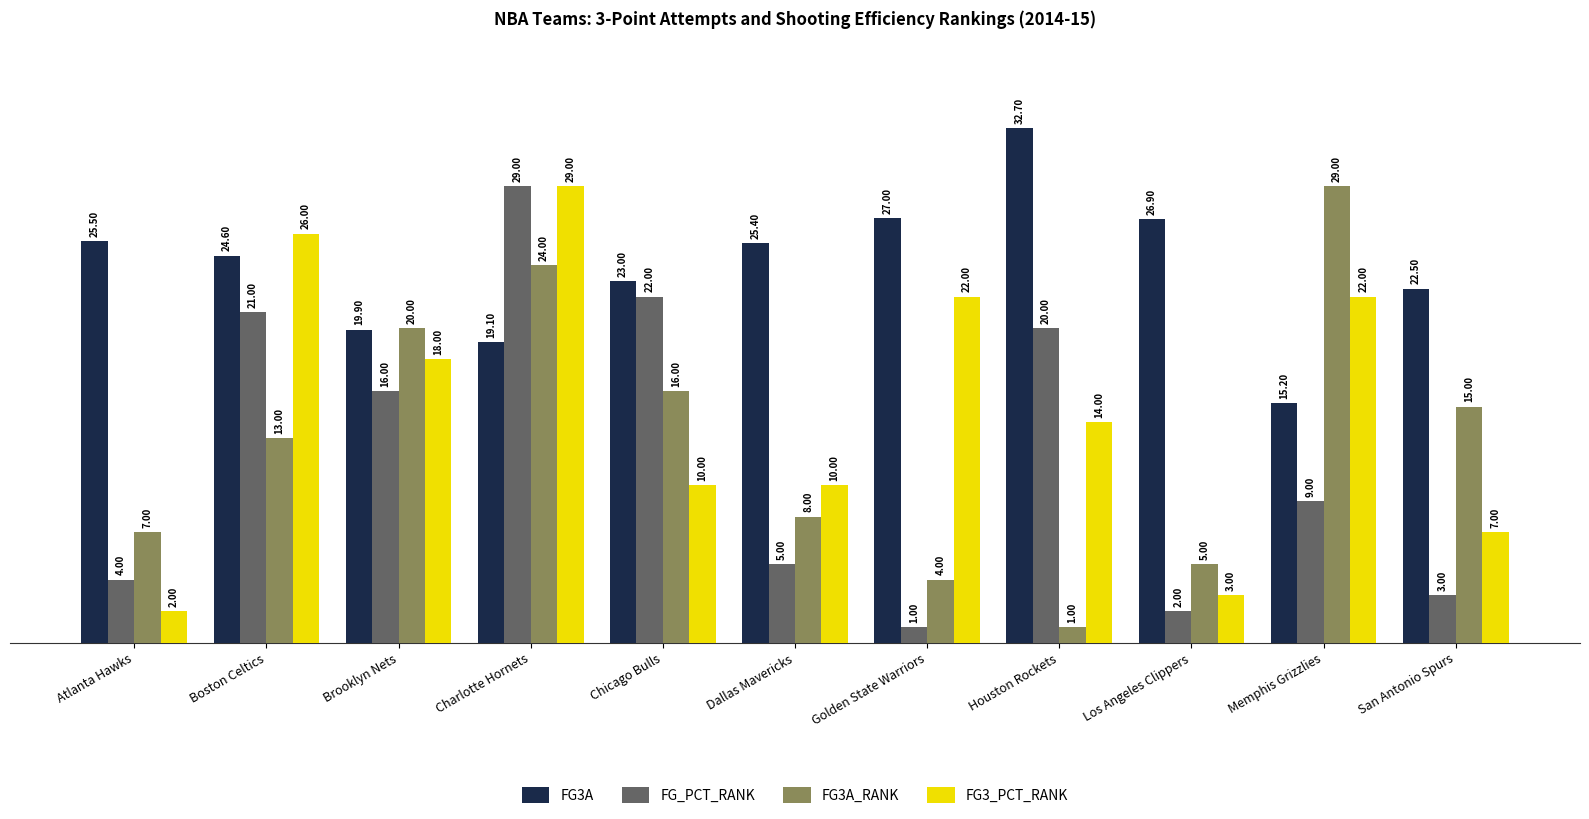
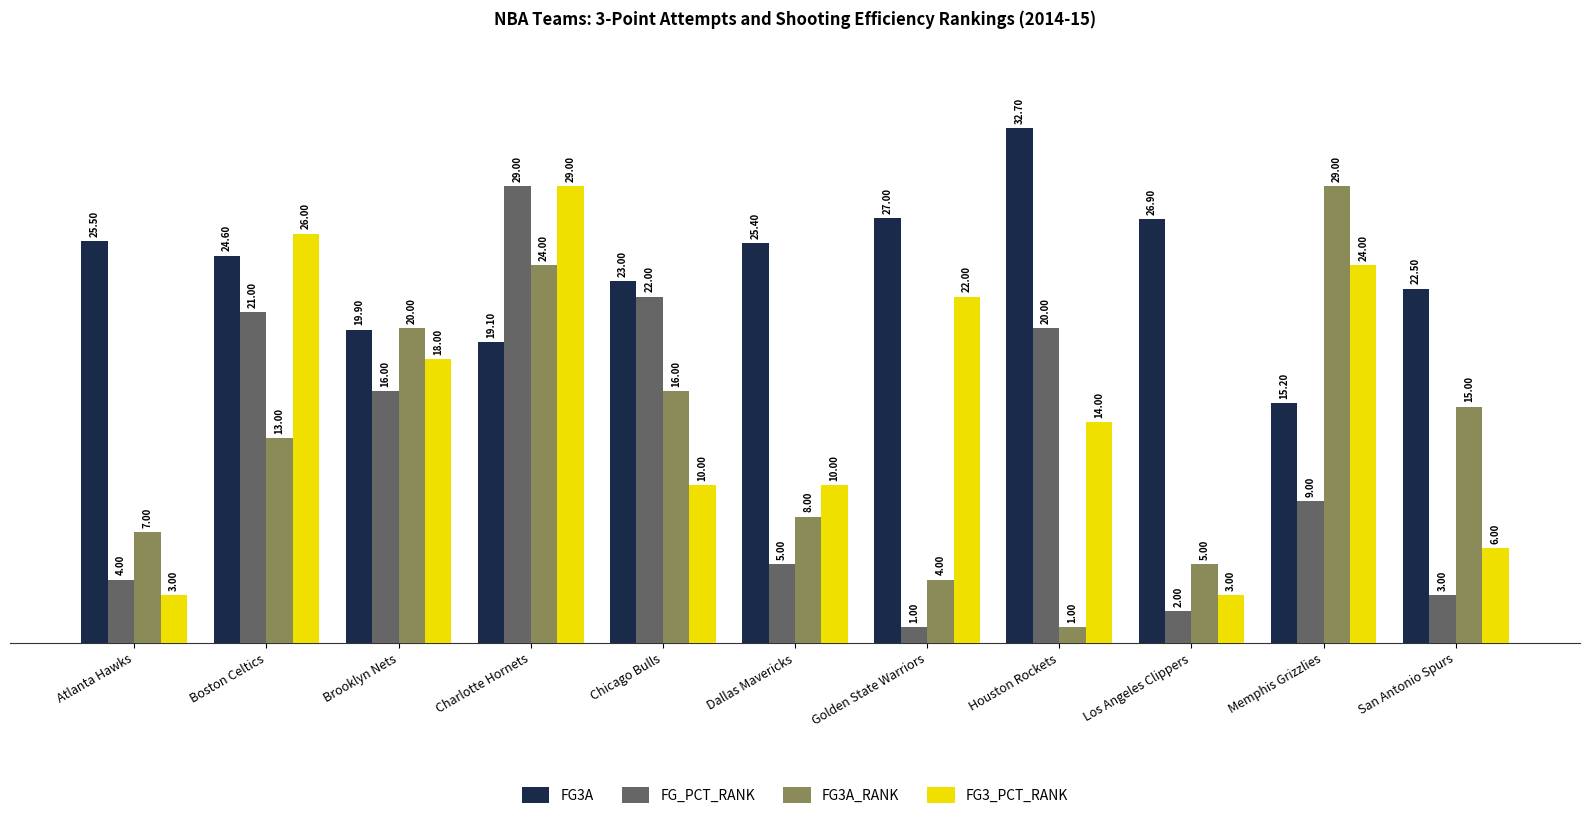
  {
    "FG3A": {
      "Atlanta Hawks": 25.50,
      "Boston Celtics": 24.60,
      "Brooklyn Nets": 19.90,
      "Charlotte Hornets": 19.10,
      "Chicago Bulls": 23.00,
      "Dallas Mavericks": 25.40,
      "Golden State Warriors": 27.00,
      "Houston Rockets": 32.70,
      "Los Angeles Clippers": 26.90,
      "Memphis Grizzlies": 15.20,
      "San Antonio Spurs": 22.50
    },
    "FG3_PCT_RANK": {
-     "Atlanta Hawks": 2.00,
+     "Atlanta Hawks": 3.00,
      "Boston Celtics": 26.00,
      "Brooklyn Nets": 18.00,
      "Charlotte Hornets": 29.00,
      "Chicago Bulls": 10.00,
      "Dallas Mavericks": 10.00,
      "Golden State Warriors": 22.00,
      "Houston Rockets": 14.00,
      "Los Angeles Clippers": 3.00,
-     "Memphis Grizzlies": 22.00,
-     "San Antonio Spurs": 7.00
+     "Memphis Grizzlies": 24.00,
+     "San Antonio Spurs": 6.00
    }
  }
